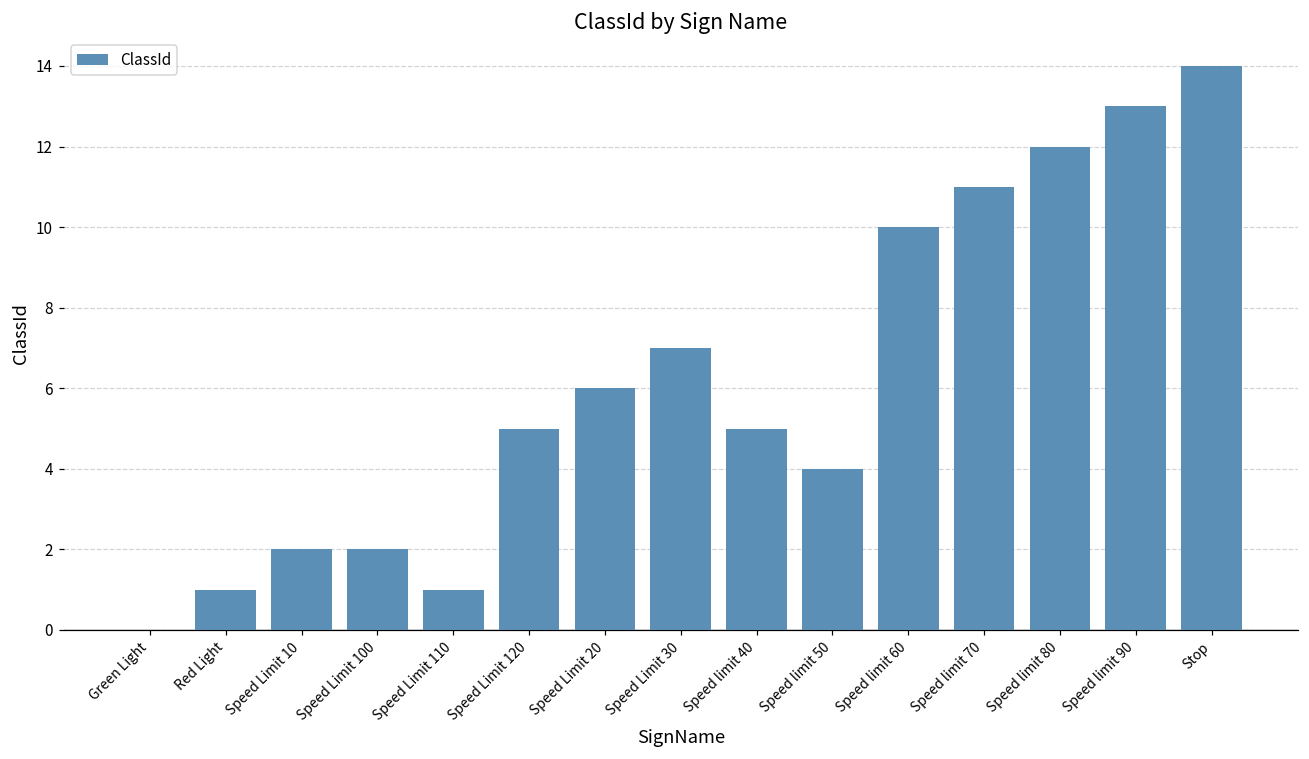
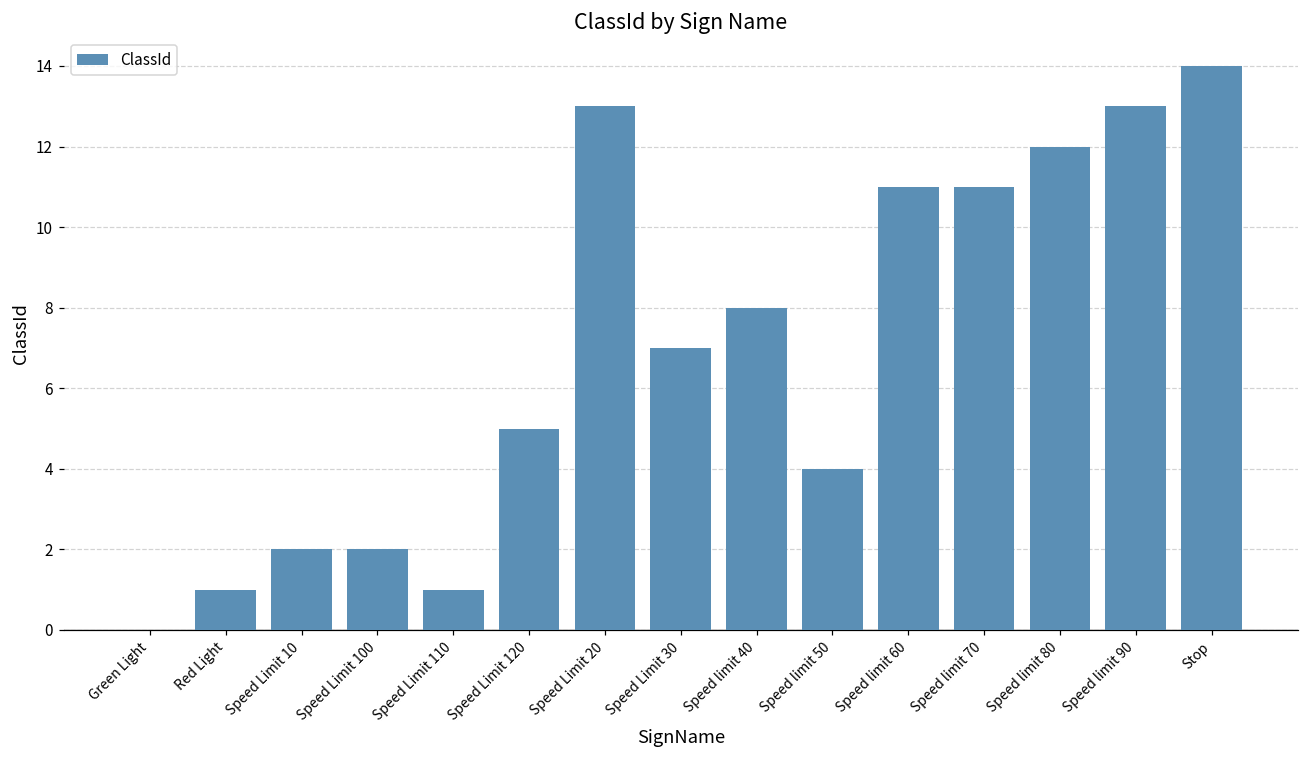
  {
    "Green Light": 0,
    "Red Light": 1,
    "Speed Limit 10": 2,
    "Speed Limit 100": 2,
    "Speed Limit 110": 1,
    "Speed Limit 120": 5,
-   "Speed Limit 20": 6,
+   "Speed Limit 20": 13,
    "Speed Limit 30": 7,
-   "Speed limit 40": 5,
+   "Speed limit 40": 8,
    "Speed limit 50": 4,
-   "Speed limit 60": 10,
+   "Speed limit 60": 11,
    "Speed limit 70": 11,
    "Speed limit 80": 12,
    "Speed limit 90": 13,
    "Stop": 14
  }
